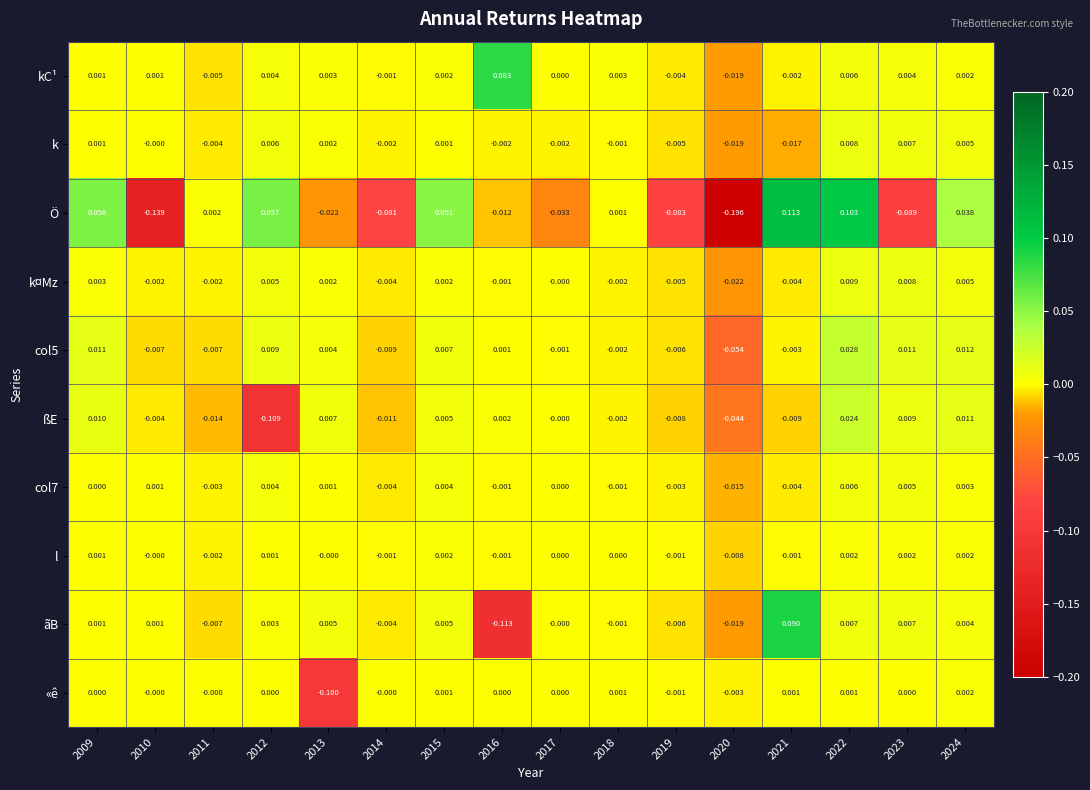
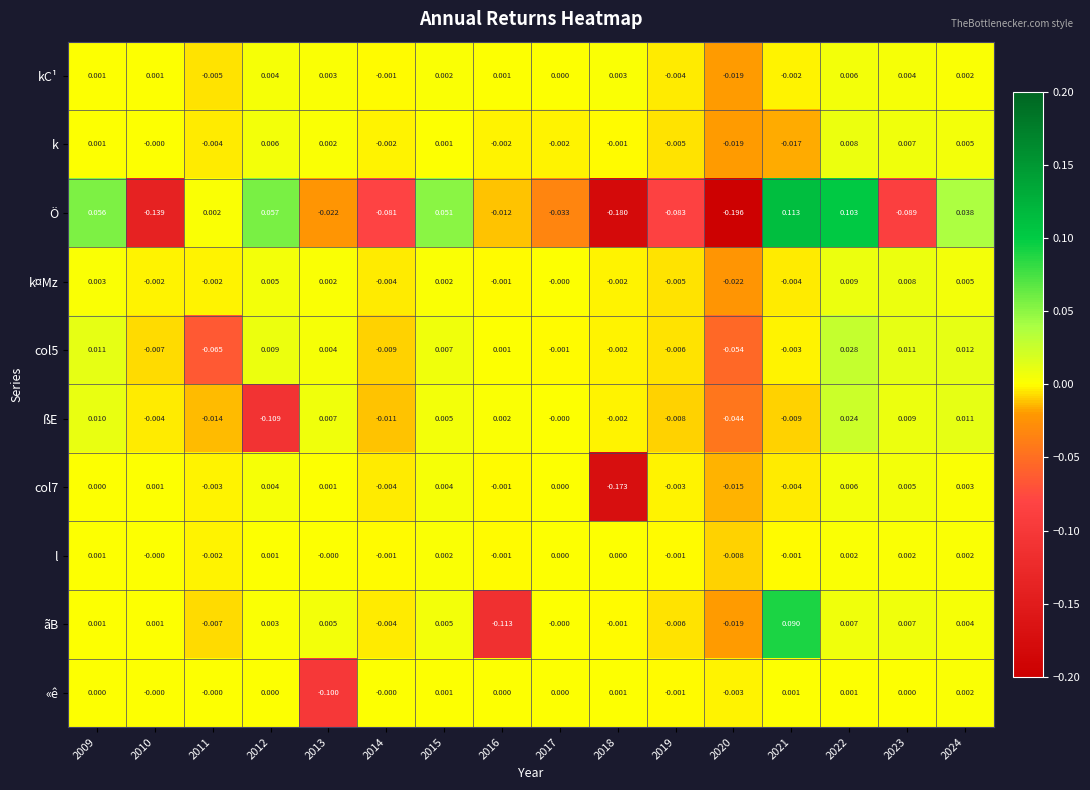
  {
    "kC¹": {
      "2009": 0.001,
      "2010": 0.001,
      "2011": -0.005,
      "2012": 0.004,
      "2013": 0.003,
      "2014": -0.001,
      "2015": 0.002,
-     "2016": 0.083,
+     "2016": 0.001,
      "2017": 0.000,
      "2018": 0.003,
      "2019": -0.004,
      "2020": -0.019,
      "2021": -0.002,
      "2022": 0.006,
      "2023": 0.004,
      "2024": 0.002
    },
    "k": {
      "2009": 0.001,
      "2010": -0.000,
      "2011": -0.004,
      "2012": 0.006,
      "2013": 0.002,
      "2014": -0.002,
      "2015": 0.001,
      "2016": -0.002,
      "2017": -0.002,
      "2018": -0.001,
      "2019": -0.005,
      "2020": -0.019,
      "2021": -0.017,
      "2022": 0.008,
      "2023": 0.007,
      "2024": 0.005
    },
    "Ö": {
      "2009": 0.056,
      "2010": -0.139,
      "2011": 0.002,
      "2012": 0.057,
      "2013": -0.022,
      "2014": -0.081,
      "2015": 0.051,
      "2016": -0.012,
      "2017": -0.033,
-     "2018": 0.001,
+     "2018": -0.180,
      "2019": -0.083,
      "2020": -0.196,
      "2021": 0.113,
      "2022": 0.103,
      "2023": -0.089,
      "2024": 0.038
    },
    "k¤Mz": {
      "2009": 0.003,
      "2010": -0.002,
      "2011": -0.002,
      "2012": 0.005,
      "2013": 0.002,
      "2014": -0.004,
      "2015": 0.002,
      "2016": -0.001,
      "2017": -0.000,
      "2018": -0.002,
      "2019": -0.005,
      "2020": -0.022,
      "2021": -0.004,
      "2022": 0.009,
      "2023": 0.008,
      "2024": 0.005
    },
    "col5": {
      "2009": 0.011,
      "2010": -0.007,
-     "2011": -0.007,
+     "2011": -0.065,
      "2012": 0.009,
      "2013": 0.004,
      "2014": -0.009,
      "2015": 0.007,
      "2016": 0.001,
      "2017": -0.001,
      "2018": -0.002,
      "2019": -0.006,
      "2020": -0.054,
      "2021": -0.003,
      "2022": 0.028,
      "2023": 0.011,
      "2024": 0.012
    },
    "ßE": {
      "2009": 0.010,
      "2010": -0.004,
      "2011": -0.014,
      "2012": -0.109,
      "2013": 0.007,
      "2014": -0.011,
      "2015": 0.005,
      "2016": 0.002,
      "2017": -0.000,
      "2018": -0.002,
      "2019": -0.008,
      "2020": -0.044,
      "2021": -0.009,
      "2022": 0.024,
      "2023": 0.009,
      "2024": 0.011
    },
    "col7": {
      "2009": 0.000,
      "2010": 0.001,
      "2011": -0.003,
      "2012": 0.004,
      "2013": 0.001,
      "2014": -0.004,
      "2015": 0.004,
      "2016": -0.001,
      "2017": 0.000,
-     "2018": -0.001,
+     "2018": -0.173,
      "2019": -0.003,
      "2020": -0.015,
      "2021": -0.004,
      "2022": 0.006,
      "2023": 0.005,
      "2024": 0.003
    },
    "l": {
      "2009": 0.001,
      "2010": -0.000,
      "2011": -0.002,
      "2012": 0.001,
      "2013": -0.000,
      "2014": -0.001,
      "2015": 0.002,
      "2016": -0.001,
      "2017": 0.000,
      "2018": 0.000,
      "2019": -0.001,
      "2020": -0.008,
      "2021": -0.001,
      "2022": 0.002,
      "2023": 0.002,
      "2024": 0.002
    },
    "ãB": {
      "2009": 0.001,
      "2010": 0.001,
      "2011": -0.007,
      "2012": 0.003,
      "2013": 0.005,
      "2014": -0.004,
      "2015": 0.005,
      "2016": -0.113,
      "2017": -0.000,
      "2018": -0.001,
      "2019": -0.006,
      "2020": -0.019,
      "2021": 0.090,
      "2022": 0.007,
      "2023": 0.007,
      "2024": 0.004
    },
    "«ê": {
      "2009": 0.000,
      "2010": -0.000,
      "2011": -0.000,
      "2012": 0.000,
      "2013": -0.100,
      "2014": -0.000,
      "2015": 0.001,
      "2016": 0.000,
      "2017": 0.000,
      "2018": 0.001,
      "2019": -0.001,
      "2020": -0.003,
      "2021": 0.001,
      "2022": 0.001,
      "2023": 0.000,
      "2024": 0.002
    }
  }
